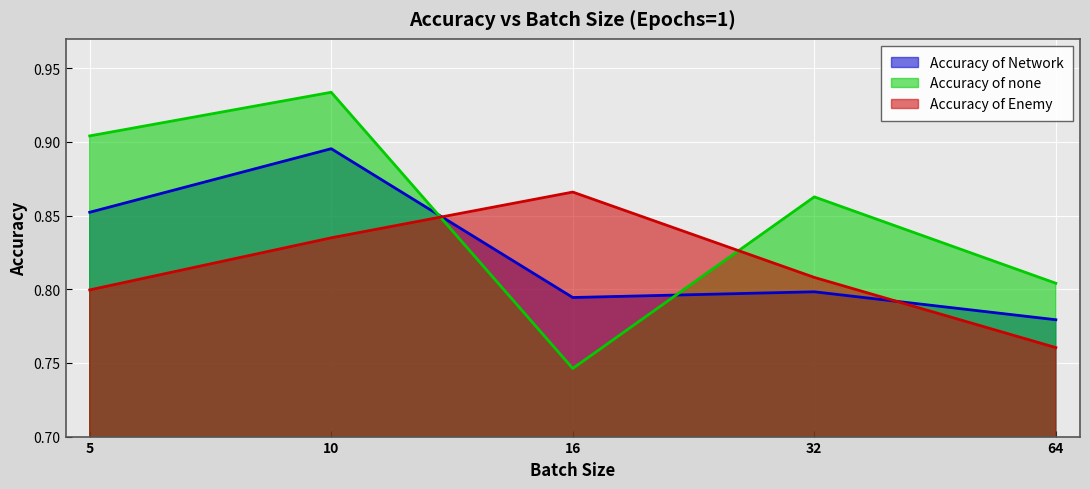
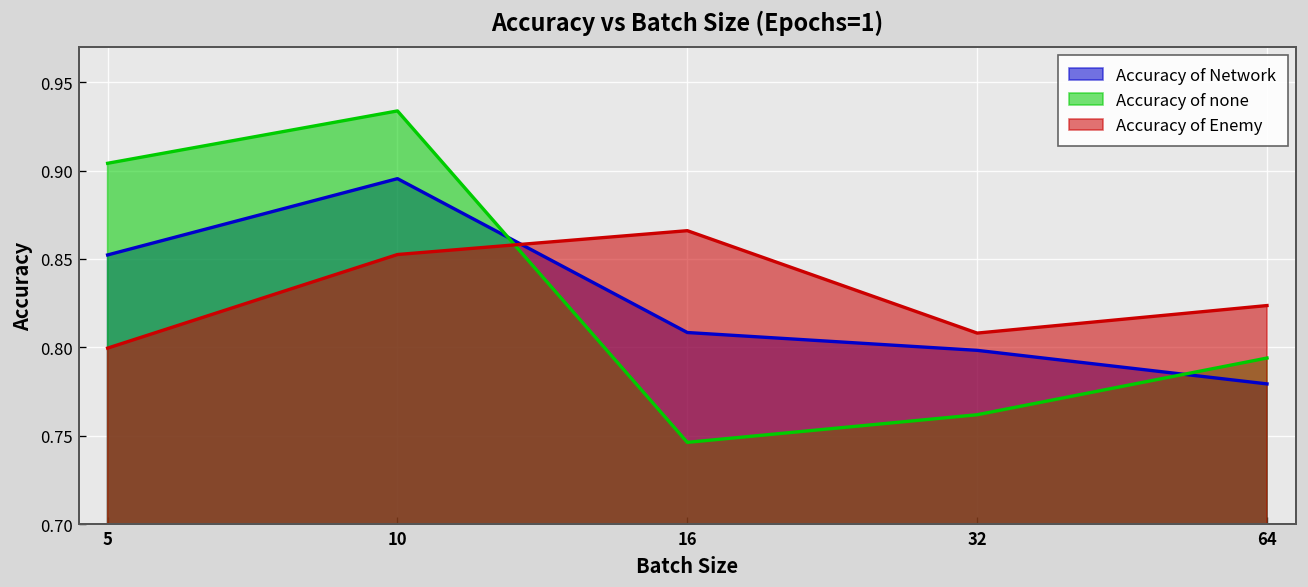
  {
    "Accuracy of Network": {
      "5": 0.852,
      "10": 0.895,
-     "16": 0.794,
+     "16": 0.808,
      "32": 0.798,
      "64": 0.779
    },
    "Accuracy of none": {
      "5": 0.904,
      "10": 0.934,
      "16": 0.746,
-     "32": 0.863,
-     "64": 0.804
+     "32": 0.762,
+     "64": 0.794
    },
    "Accuracy of Enemy": {
      "5": 0.800,
-     "10": 0.835,
+     "10": 0.853,
      "16": 0.866,
      "32": 0.808,
-     "64": 0.760
+     "64": 0.824
    }
  }
